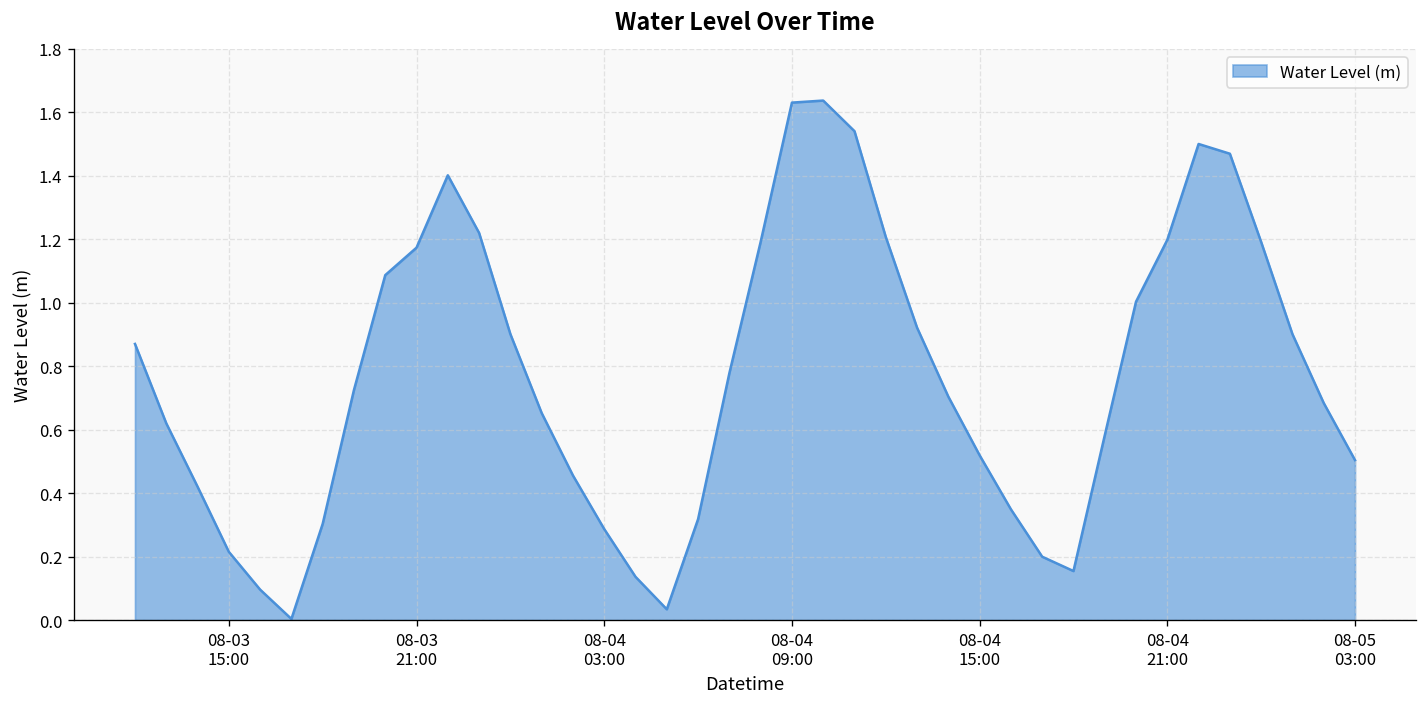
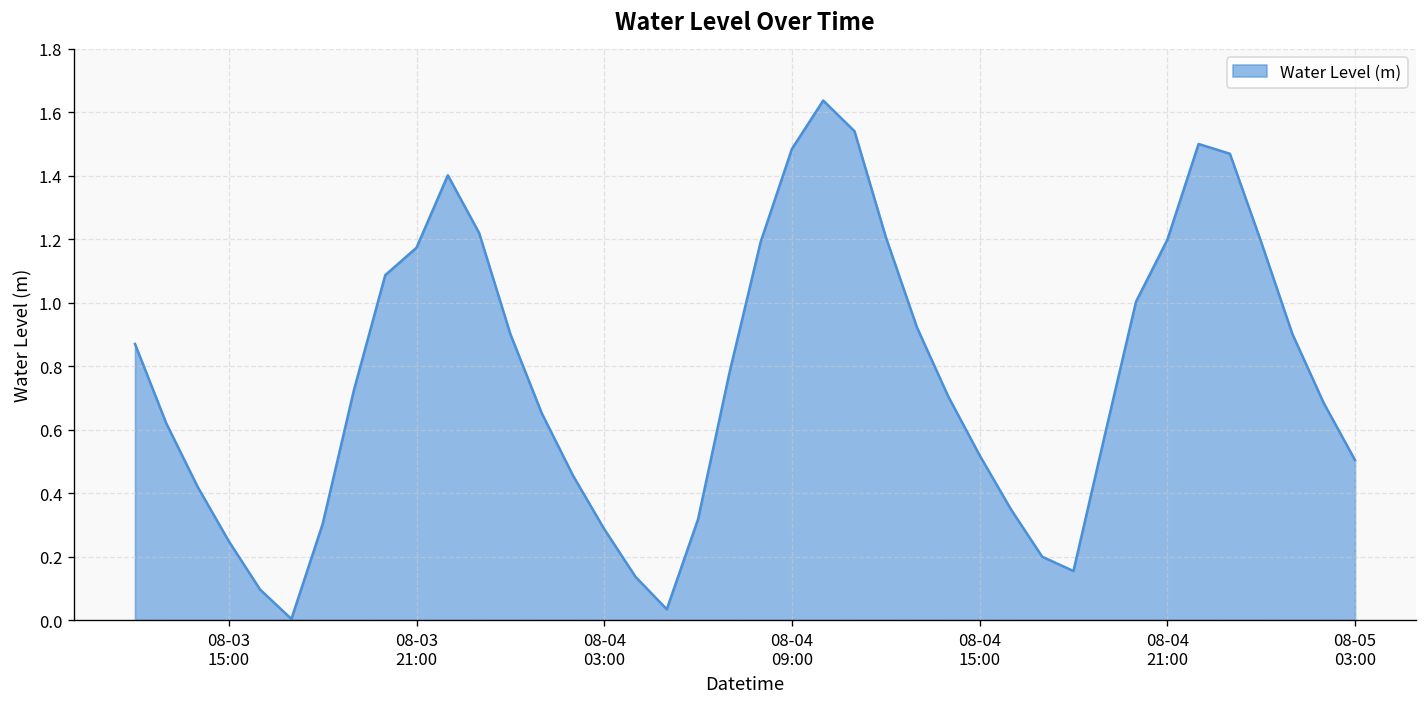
  {
-   "08-03 15:00": 0.21,
+   "08-03 15:00": 0.25,
    "08-03 21:00": 1.17,
    "08-04 03:00": 0.29,
-   "08-04 09:00": 1.63,
+   "08-04 09:00": 1.49,
    "08-04 15:00": 0.52,
    "08-04 21:00": 1.20,
    "08-05 03:00": 0.50
  }
